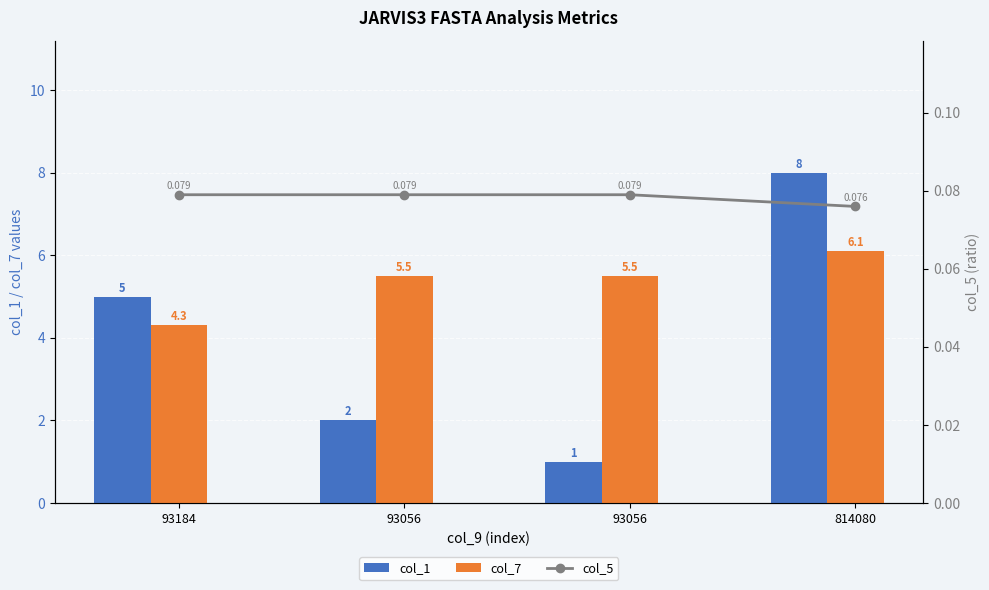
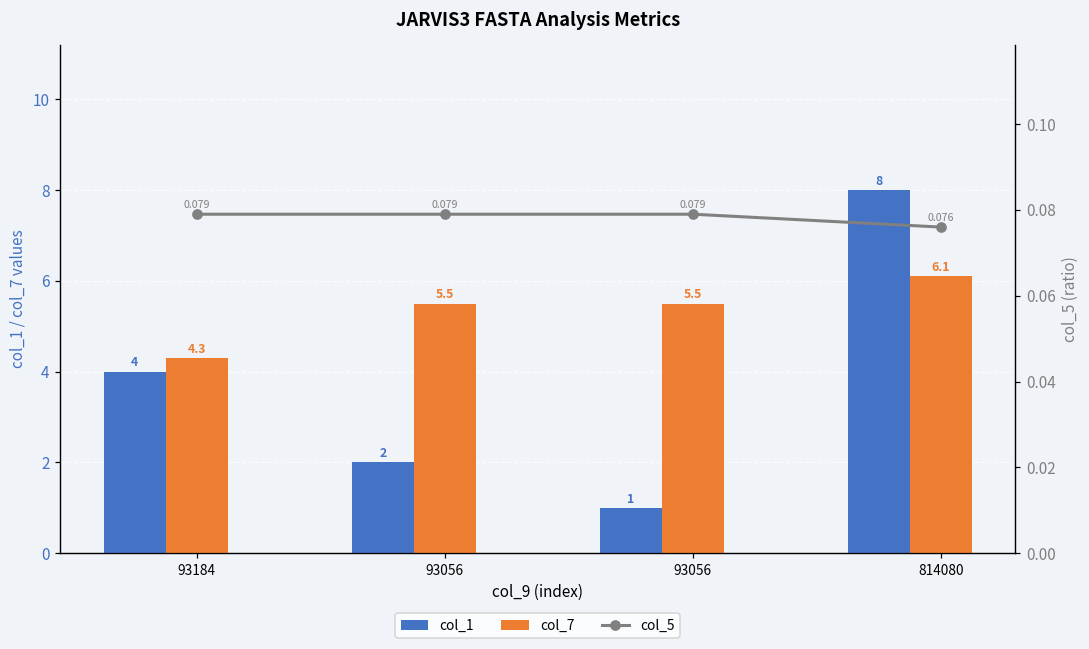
  {
    "col_1": {
-     "93184": 5,
+     "93184": 4,
      "814080": 8
    },
    "col_7": {
      "93184": 4.3,
      "814080": 6.1
    },
    "col_5": {
      "93184": 0.079,
      "814080": 0.076
    }
  }
